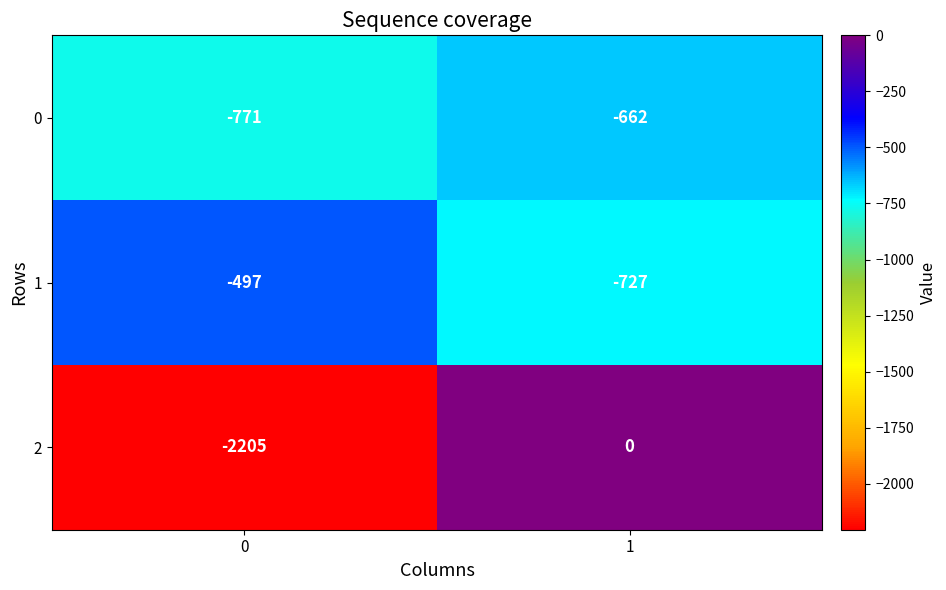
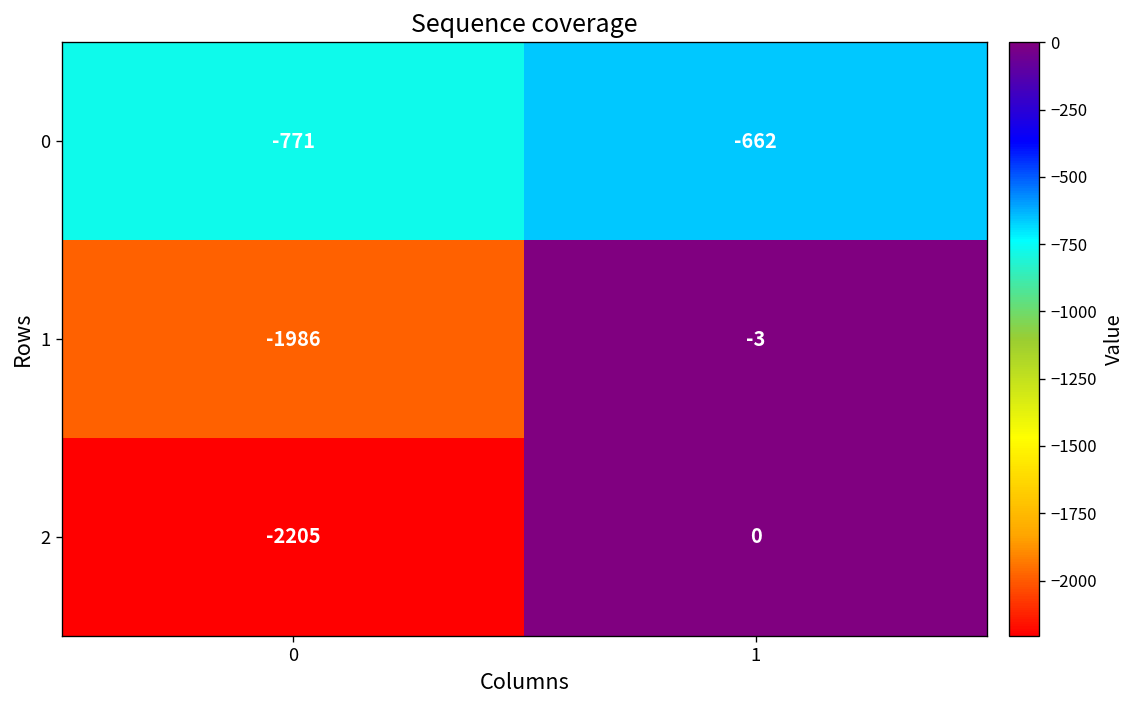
  {
    "0": {
      "0": -771,
      "1": -662
    },
    "1": {
-     "0": -497,
-     "1": -727
+     "0": -1986,
+     "1": -3
    },
    "2": {
      "0": -2205,
      "1": 0
    }
  }
